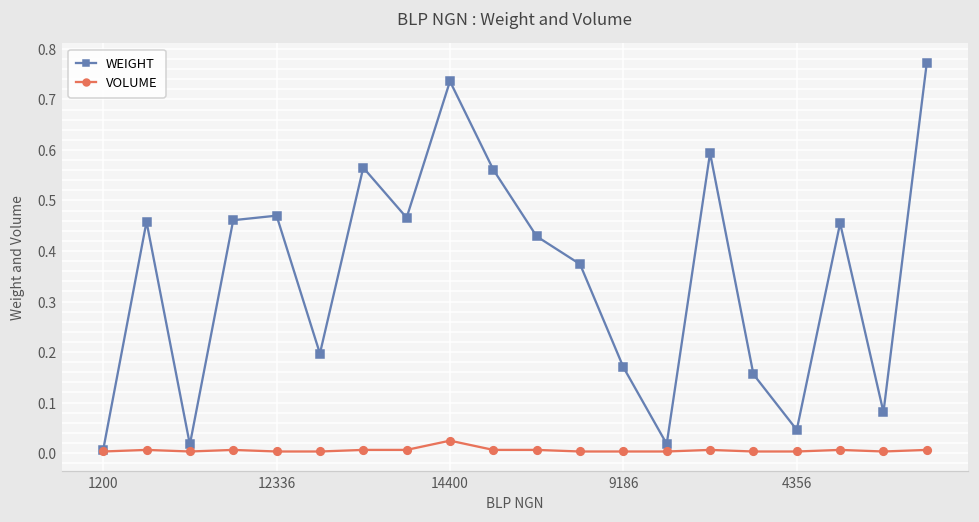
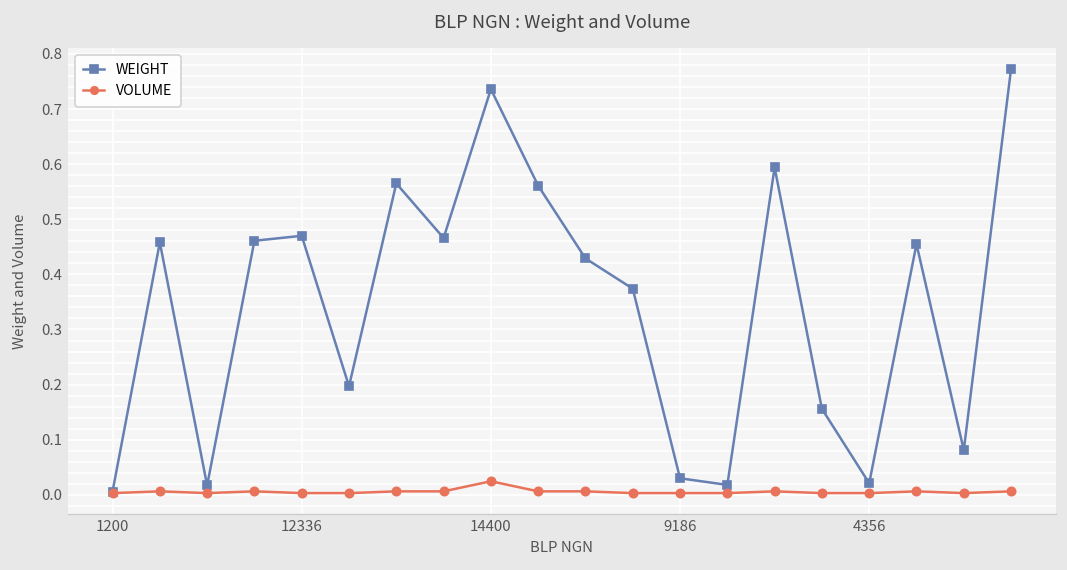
  {
    "WEIGHT": {
      "12336": 0.47,
      "14400": 0.74,
-     "9186": 0.17,
-     "4356": 0.05
+     "9186": 0.03,
+     "4356": 0.02
    },
    "VOLUME": {
      "12336": 0.00,
      "14400": 0.02,
      "9186": 0.00,
      "4356": 0.00
    }
  }
